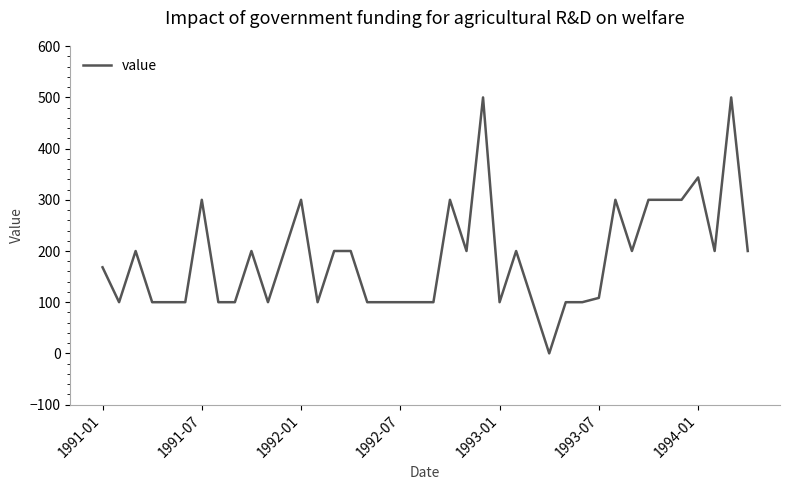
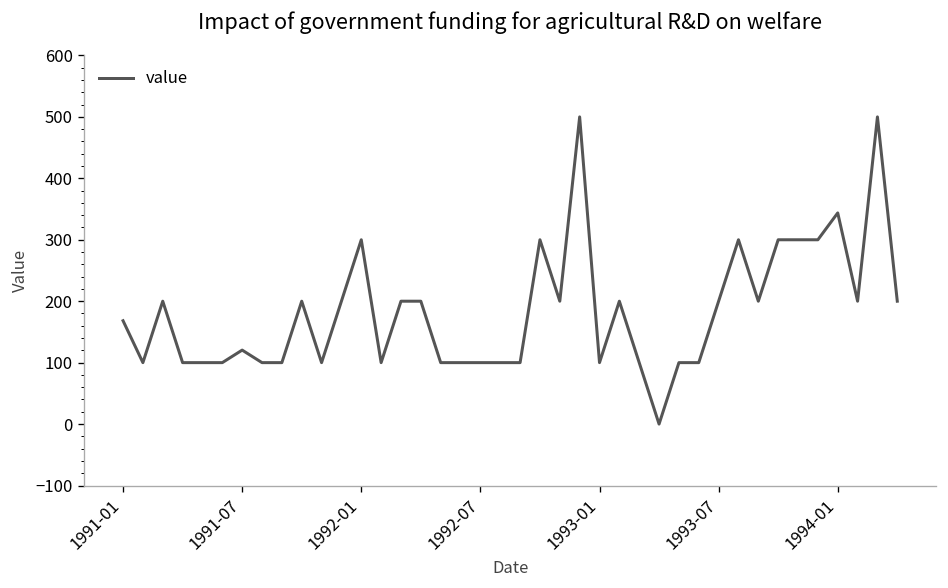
  {
    "1991-01": 170,
-   "1991-07": 300,
+   "1991-07": 120,
    "1992-01": 300,
    "1992-07": 100,
    "1993-01": 100,
-   "1993-07": 110,
+   "1993-07": 200,
    "1994-01": 340
  }
